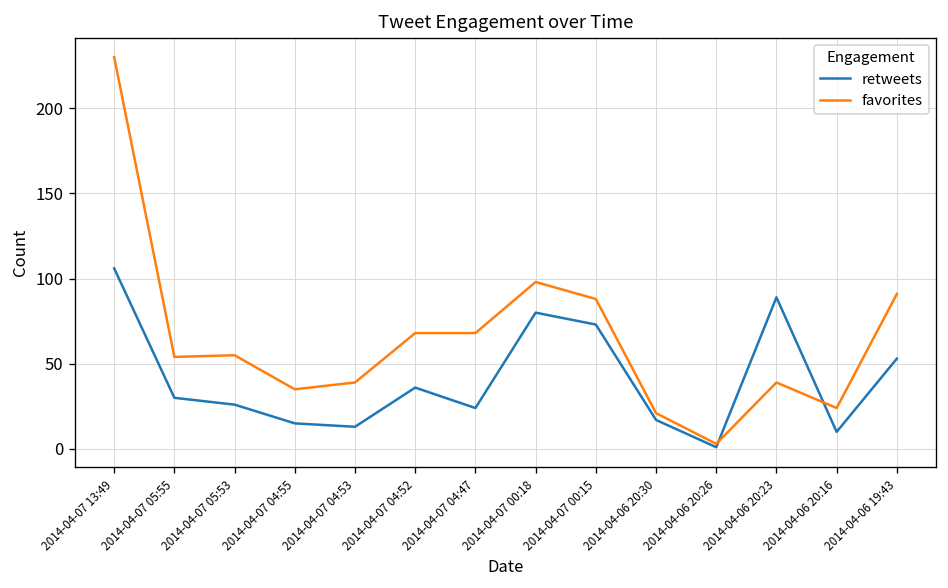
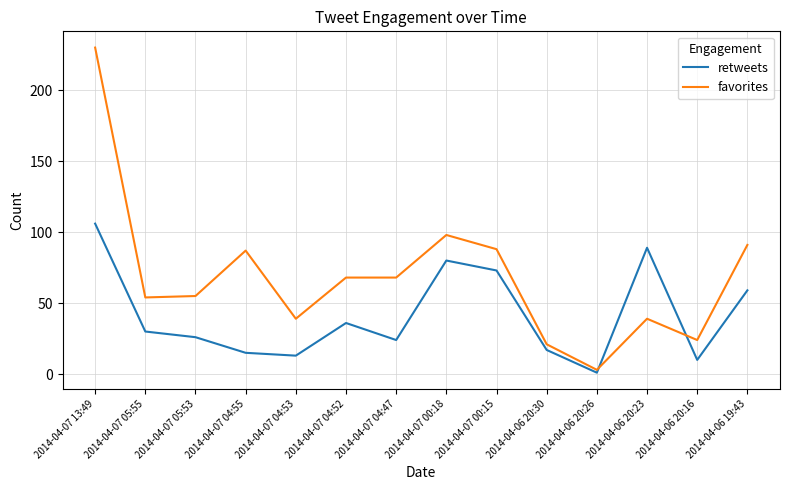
  {
    "retweets": {
      "2014-04-07 13:49": 106,
      "2014-04-07 05:55": 30,
      "2014-04-07 05:53": 26,
      "2014-04-07 04:55": 15,
      "2014-04-07 04:53": 13,
      "2014-04-07 04:52": 36,
      "2014-04-07 04:47": 24,
      "2014-04-07 00:18": 80,
      "2014-04-07 00:15": 73,
      "2014-04-06 20:30": 17,
      "2014-04-06 20:26": 1,
      "2014-04-06 20:23": 89,
      "2014-04-06 20:16": 10,
-     "2014-04-06 19:43": 53
+     "2014-04-06 19:43": 59
    },
    "favorites": {
      "2014-04-07 13:49": 230,
      "2014-04-07 05:55": 54,
      "2014-04-07 05:53": 55,
-     "2014-04-07 04:55": 35,
+     "2014-04-07 04:55": 87,
      "2014-04-07 04:53": 39,
      "2014-04-07 04:52": 68,
      "2014-04-07 04:47": 68,
      "2014-04-07 00:18": 98,
      "2014-04-07 00:15": 88,
      "2014-04-06 20:30": 21,
      "2014-04-06 20:26": 3,
      "2014-04-06 20:23": 39,
      "2014-04-06 20:16": 24,
      "2014-04-06 19:43": 91
    }
  }
